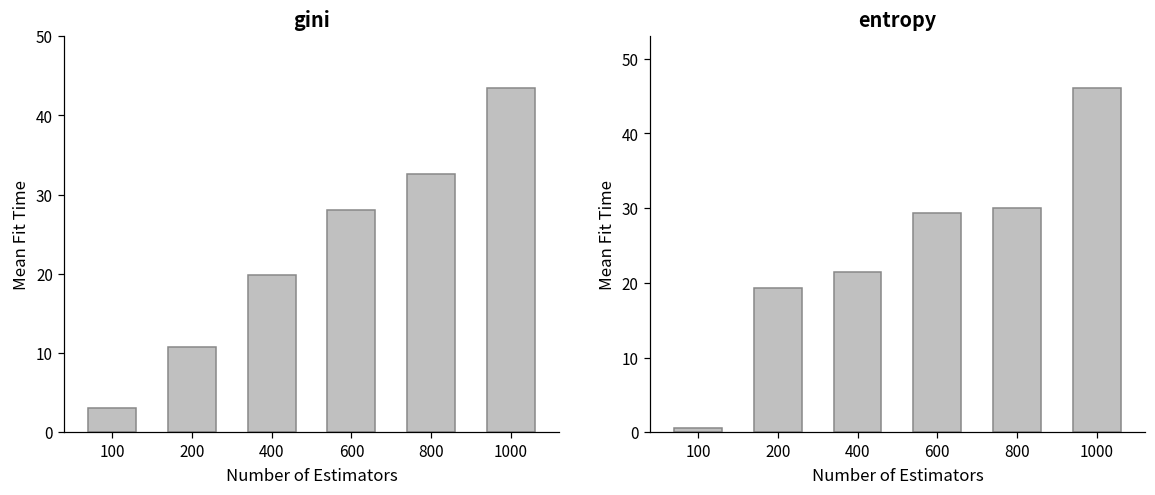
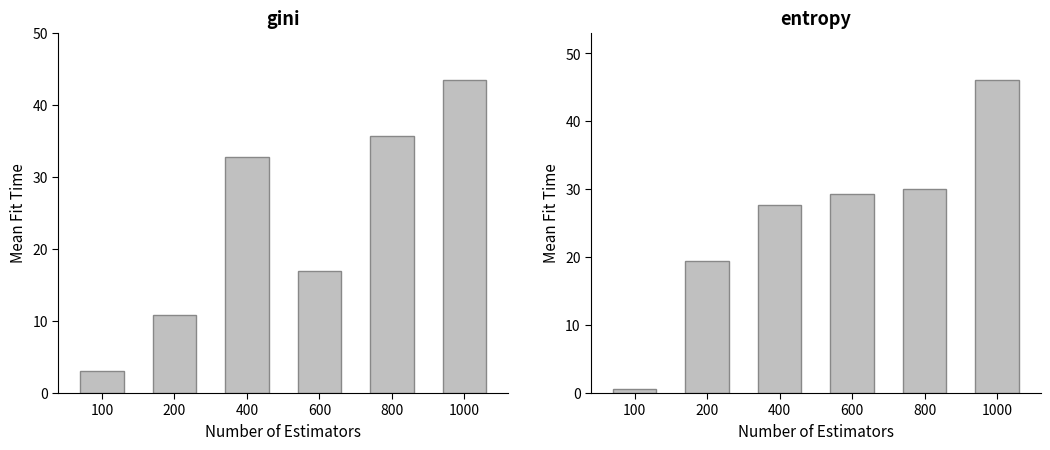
  {
    "gini": {
      "100": 3,
      "200": 11,
-     "400": 20,
-     "600": 28,
-     "800": 33,
+     "400": 33,
+     "600": 17,
+     "800": 36,
      "1000": 44
    },
    "entropy": {
      "100": 1,
      "200": 19,
-     "400": 21,
+     "400": 28,
      "600": 29,
      "800": 30,
      "1000": 46
    }
  }
